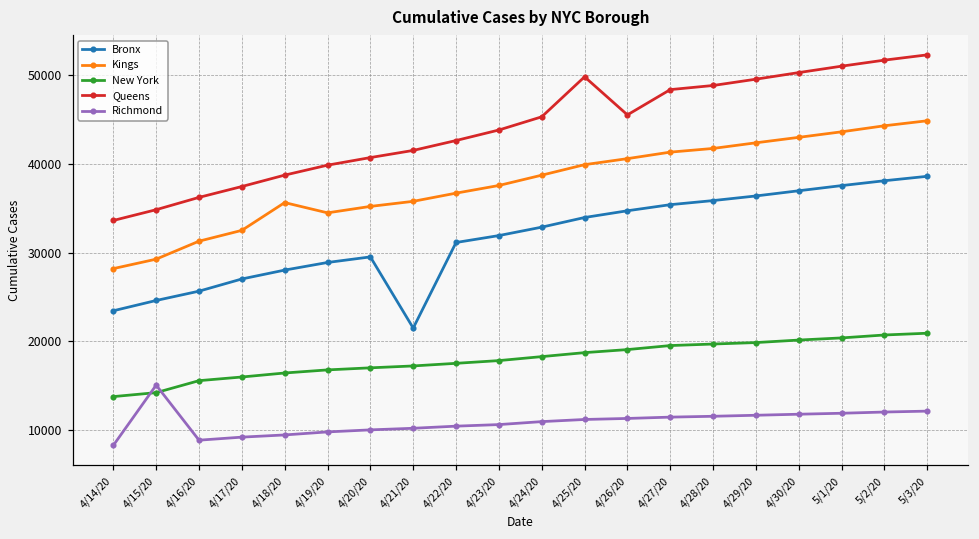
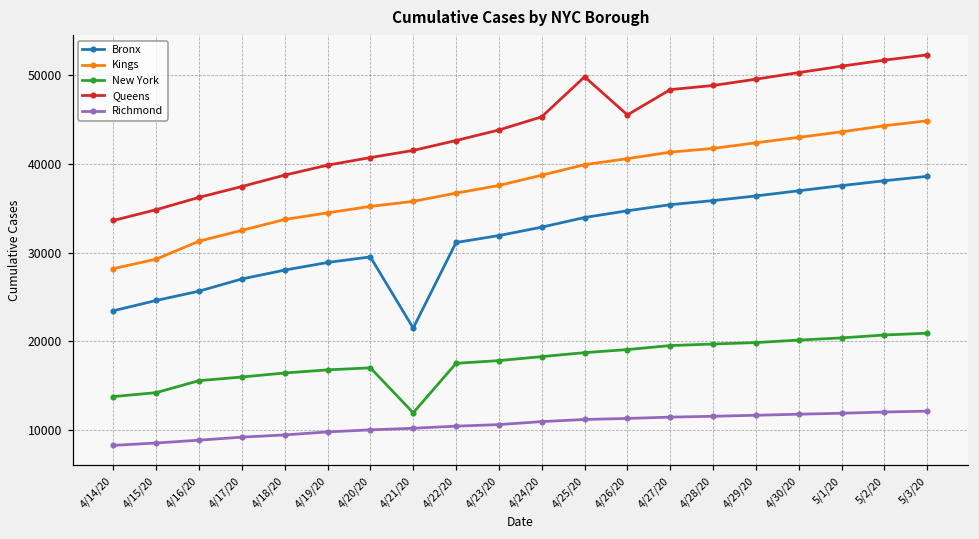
  {
    "Bronx": {
      "4/14/20": 23000,
      "4/15/20": 25000,
      "4/16/20": 26000,
      "4/17/20": 27000,
      "4/18/20": 28000,
      "4/19/20": 29000,
      "4/20/20": 30000,
      "4/21/20": 21000,
      "4/22/20": 31000,
      "4/23/20": 32000,
      "4/24/20": 33000,
      "4/25/20": 34000,
      "4/26/20": 35000,
      "4/27/20": 35000,
      "4/28/20": 36000,
      "4/29/20": 36000,
      "4/30/20": 37000,
      "5/1/20": 38000,
      "5/2/20": 38000,
      "5/3/20": 39000
    },
    "Kings": {
      "4/14/20": 28000,
      "4/15/20": 29000,
      "4/16/20": 31000,
      "4/17/20": 32000,
-     "4/18/20": 36000,
+     "4/18/20": 34000,
      "4/19/20": 34000,
      "4/20/20": 35000,
      "4/21/20": 36000,
      "4/22/20": 37000,
      "4/23/20": 38000,
      "4/24/20": 39000,
      "4/25/20": 40000,
      "4/26/20": 41000,
      "4/27/20": 41000,
      "4/28/20": 42000,
      "4/29/20": 42000,
      "4/30/20": 43000,
      "5/1/20": 44000,
      "5/2/20": 44000,
      "5/3/20": 45000
    },
    "New York": {
      "4/14/20": 14000,
      "4/15/20": 14000,
      "4/16/20": 16000,
      "4/17/20": 16000,
      "4/18/20": 16000,
      "4/19/20": 17000,
      "4/20/20": 17000,
-     "4/21/20": 17000,
+     "4/21/20": 12000,
      "4/22/20": 17000,
      "4/23/20": 18000,
      "4/24/20": 18000,
      "4/25/20": 19000,
      "4/26/20": 19000,
      "4/27/20": 19000,
      "4/28/20": 20000,
      "4/29/20": 20000,
      "4/30/20": 20000,
      "5/1/20": 20000,
      "5/2/20": 21000,
      "5/3/20": 21000
    },
    "Queens": {
      "4/14/20": 34000,
      "4/15/20": 35000,
      "4/16/20": 36000,
      "4/17/20": 37000,
      "4/18/20": 39000,
      "4/19/20": 40000,
      "4/20/20": 41000,
      "4/21/20": 42000,
      "4/22/20": 43000,
      "4/23/20": 44000,
      "4/24/20": 45000,
      "4/25/20": 50000,
      "4/26/20": 46000,
      "4/27/20": 48000,
      "4/28/20": 49000,
      "4/29/20": 50000,
      "4/30/20": 50000,
      "5/1/20": 51000,
      "5/2/20": 52000,
      "5/3/20": 52000
    },
    "Richmond": {
      "4/14/20": 8000,
-     "4/15/20": 15000,
+     "4/15/20": 9000,
      "4/16/20": 9000,
      "4/17/20": 9000,
      "4/18/20": 9000,
      "4/19/20": 10000,
      "4/20/20": 10000,
      "4/21/20": 10000,
      "4/22/20": 10000,
      "4/23/20": 11000,
      "4/24/20": 11000,
      "4/25/20": 11000,
      "4/26/20": 11000,
      "4/27/20": 11000,
      "4/28/20": 12000,
      "4/29/20": 12000,
      "4/30/20": 12000,
      "5/1/20": 12000,
      "5/2/20": 12000,
      "5/3/20": 12000
    }
  }
